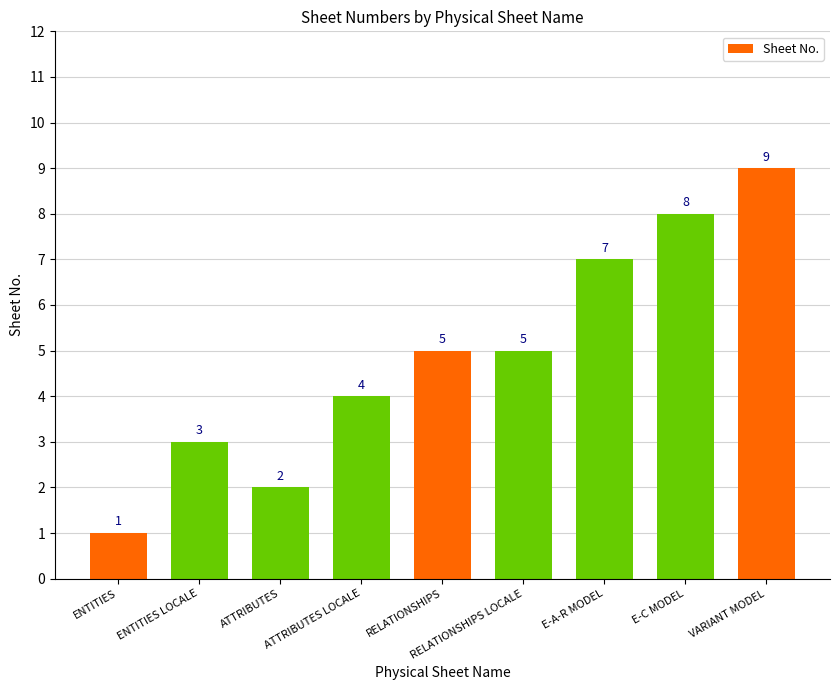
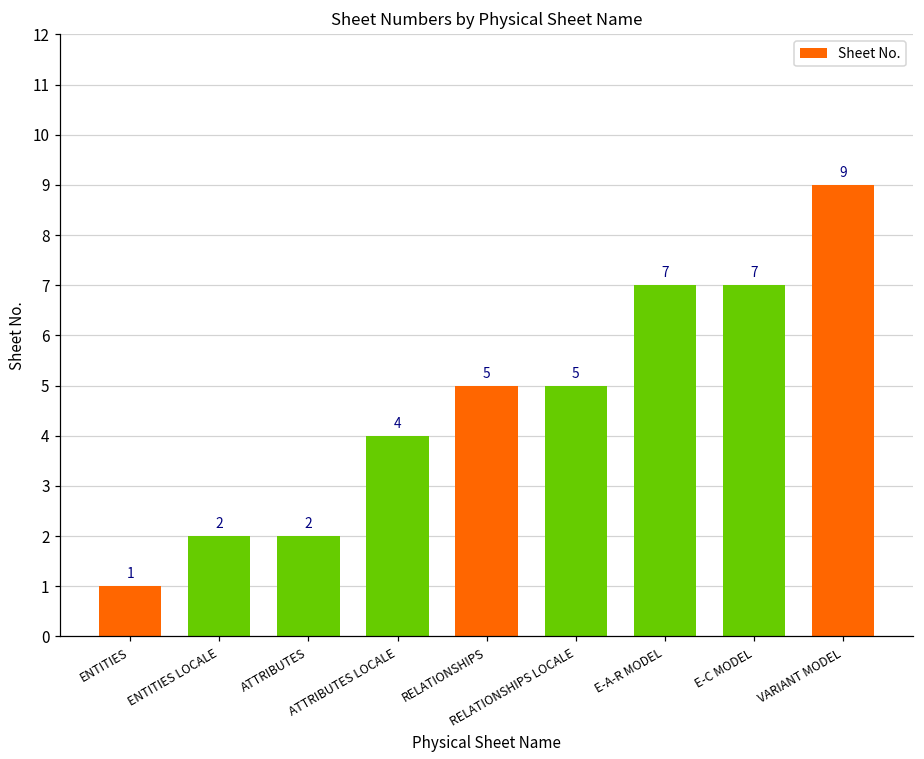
  {
    "ENTITIES": 1,
-   "ENTITIES LOCALE": 3,
+   "ENTITIES LOCALE": 2,
    "ATTRIBUTES": 2,
    "ATTRIBUTES LOCALE": 4,
    "RELATIONSHIPS": 5,
    "RELATIONSHIPS LOCALE": 5,
    "E-A-R MODEL": 7,
-   "E-C MODEL": 8,
+   "E-C MODEL": 7,
    "VARIANT MODEL": 9
  }
